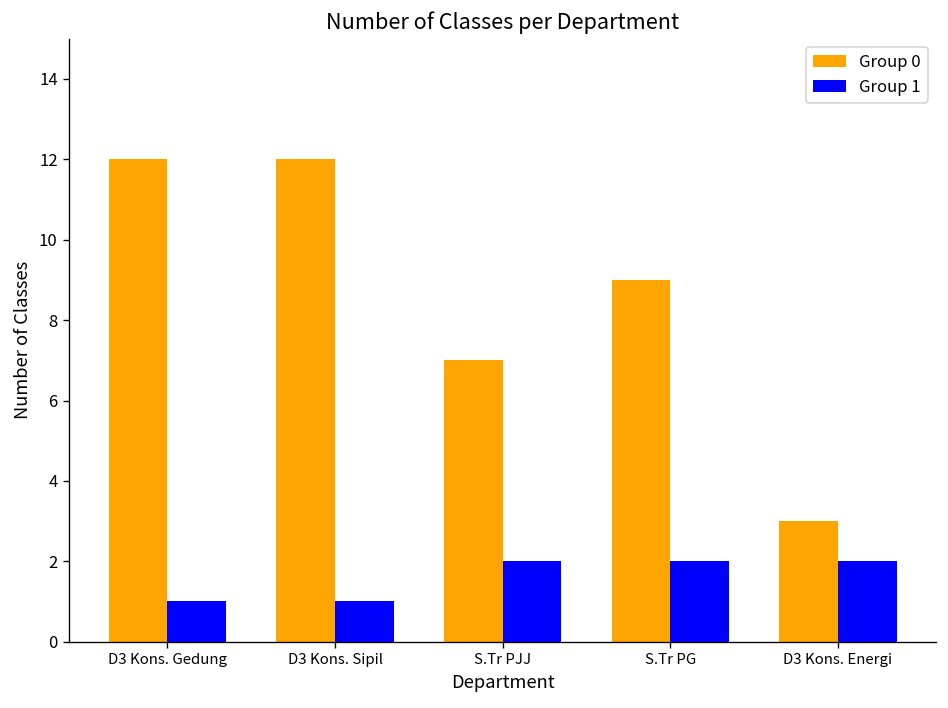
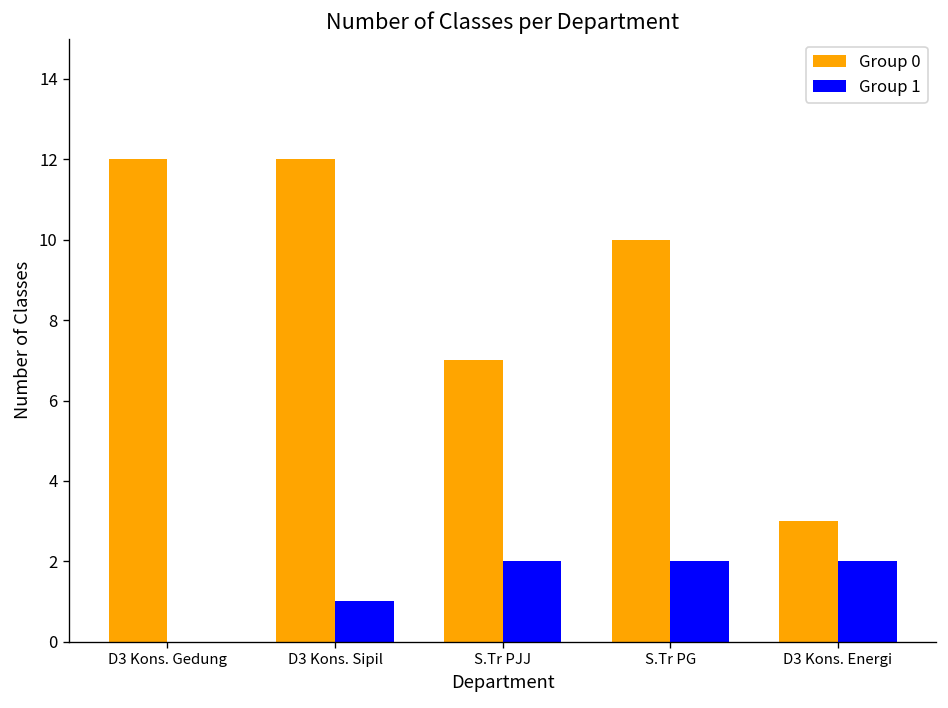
  {
    "Group 0": {
      "D3 Kons. Gedung": 12,
      "D3 Kons. Sipil": 12,
      "S.Tr PJJ": 7,
-     "S.Tr PG": 9,
+     "S.Tr PG": 10,
      "D3 Kons. Energi": 3
    },
    "Group 1": {
-     "D3 Kons. Gedung": 1,
+     "D3 Kons. Gedung": 0,
      "D3 Kons. Sipil": 1,
      "S.Tr PJJ": 2,
      "S.Tr PG": 2,
      "D3 Kons. Energi": 2
    }
  }
